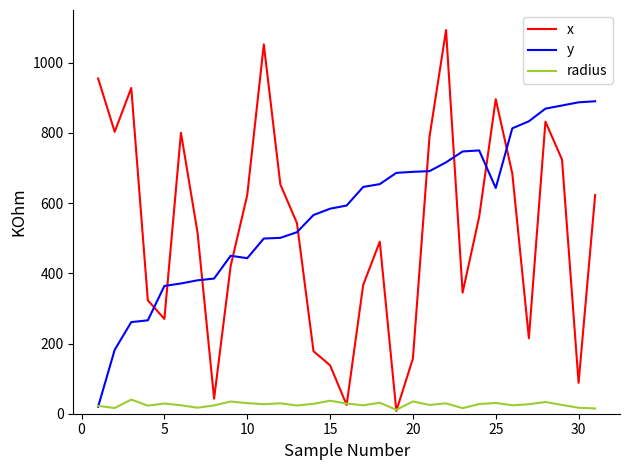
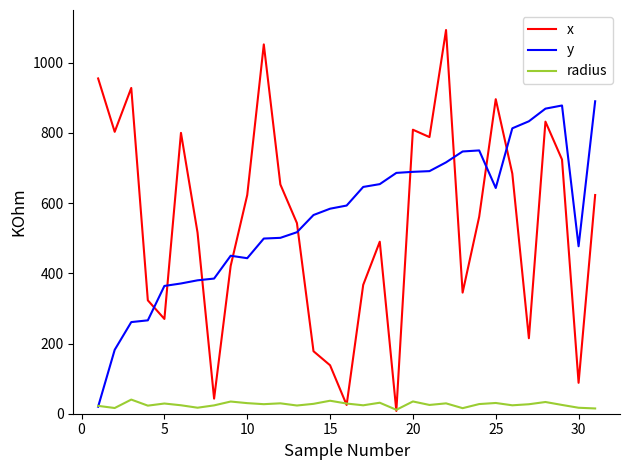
  {
    "x": {
      "5": 270,
      "10": 620,
      "15": 140,
-     "20": 160,
+     "20": 810,
      "25": 900,
      "30": 90
    },
    "y": {
      "5": 360,
      "10": 440,
      "15": 580,
      "20": 690,
      "25": 640,
-     "30": 890
+     "30": 480
    },
    "radius": {
      "5": 30,
      "10": 30,
      "15": 40,
      "20": 30,
      "25": 30,
      "30": 20
    }
  }
